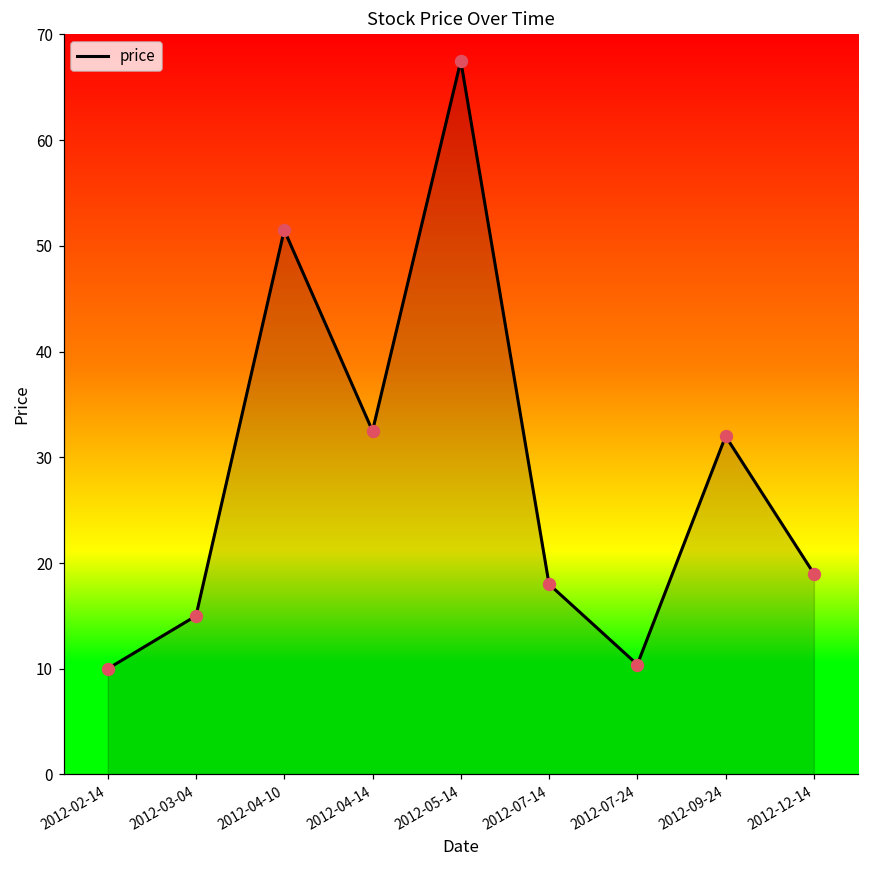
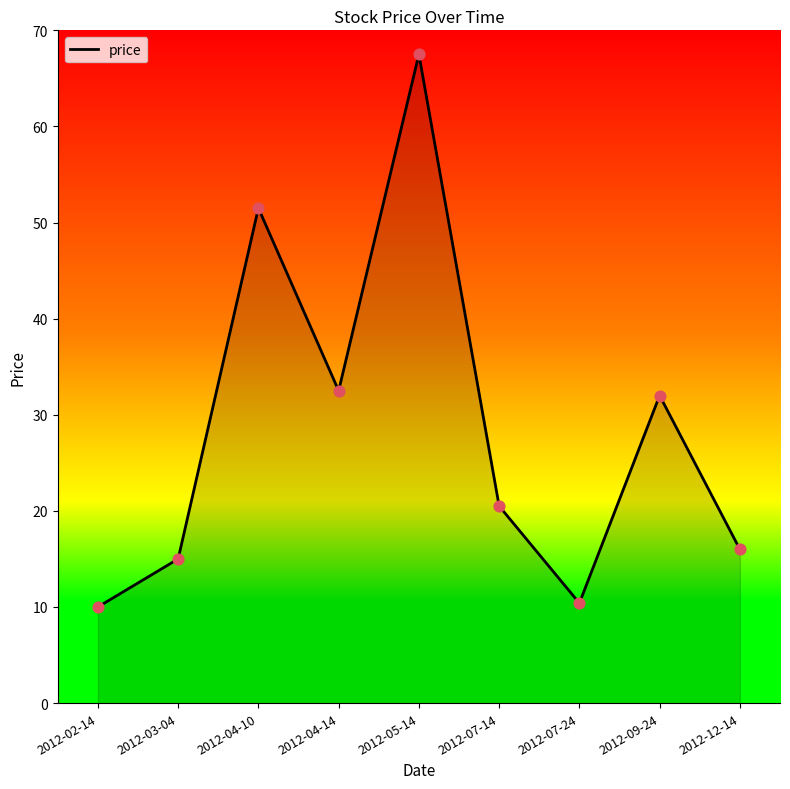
  {
    "2012-02-14": 10,
    "2012-03-04": 15,
    "2012-04-10": 52,
    "2012-04-14": 33,
    "2012-05-14": 68,
-   "2012-07-14": 18,
+   "2012-07-14": 21,
    "2012-07-24": 10,
    "2012-09-24": 32,
-   "2012-12-14": 19
+   "2012-12-14": 16
  }
